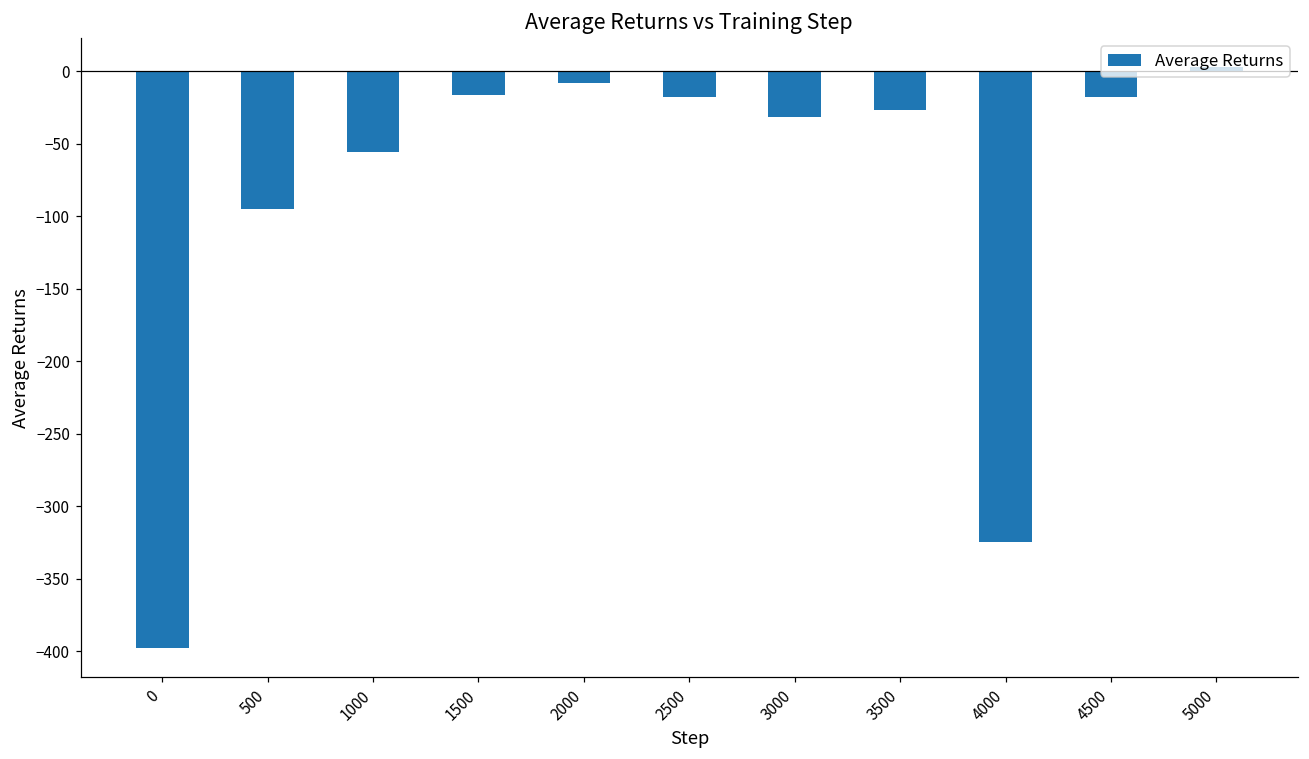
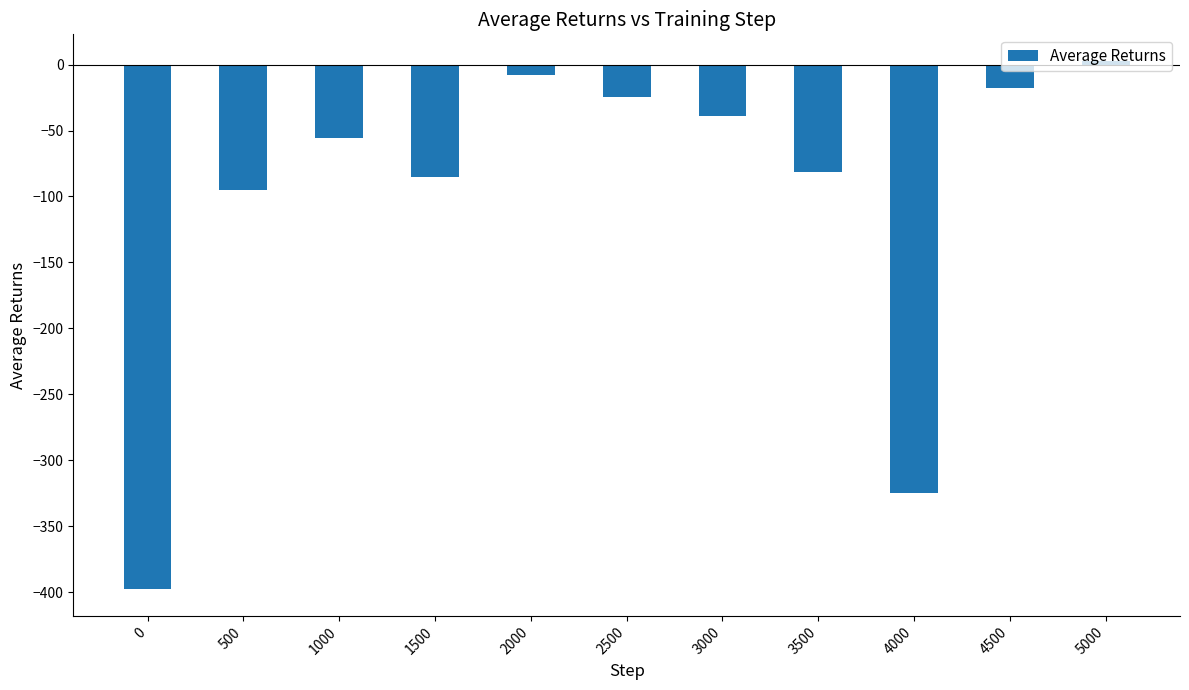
  {
    "0": -398,
    "500": -95,
    "1000": -56,
-   "1500": -16,
+   "1500": -86,
    "2000": -8,
-   "2500": -18,
-   "3000": -32,
-   "3500": -27,
+   "2500": -25,
+   "3000": -39,
+   "3500": -81,
    "4000": -325,
    "4500": -18
  }
